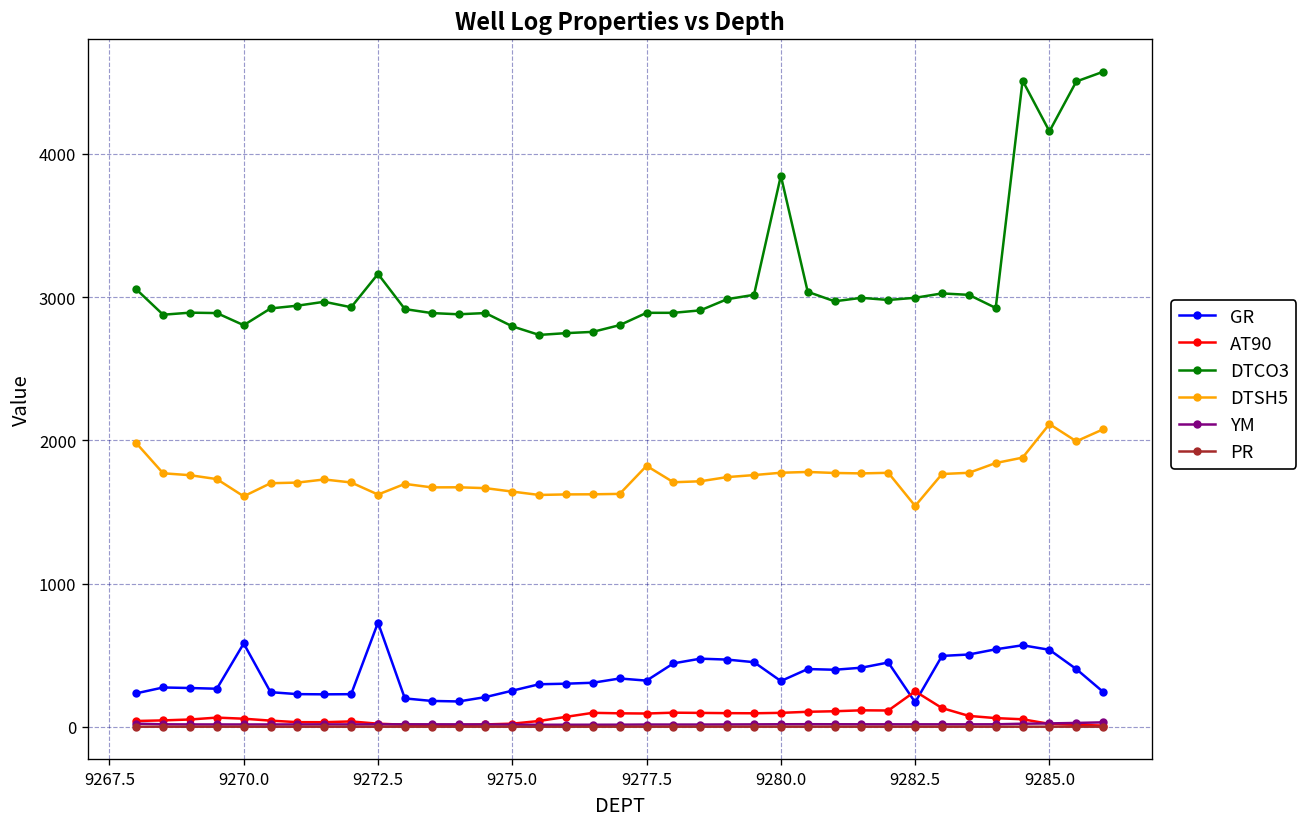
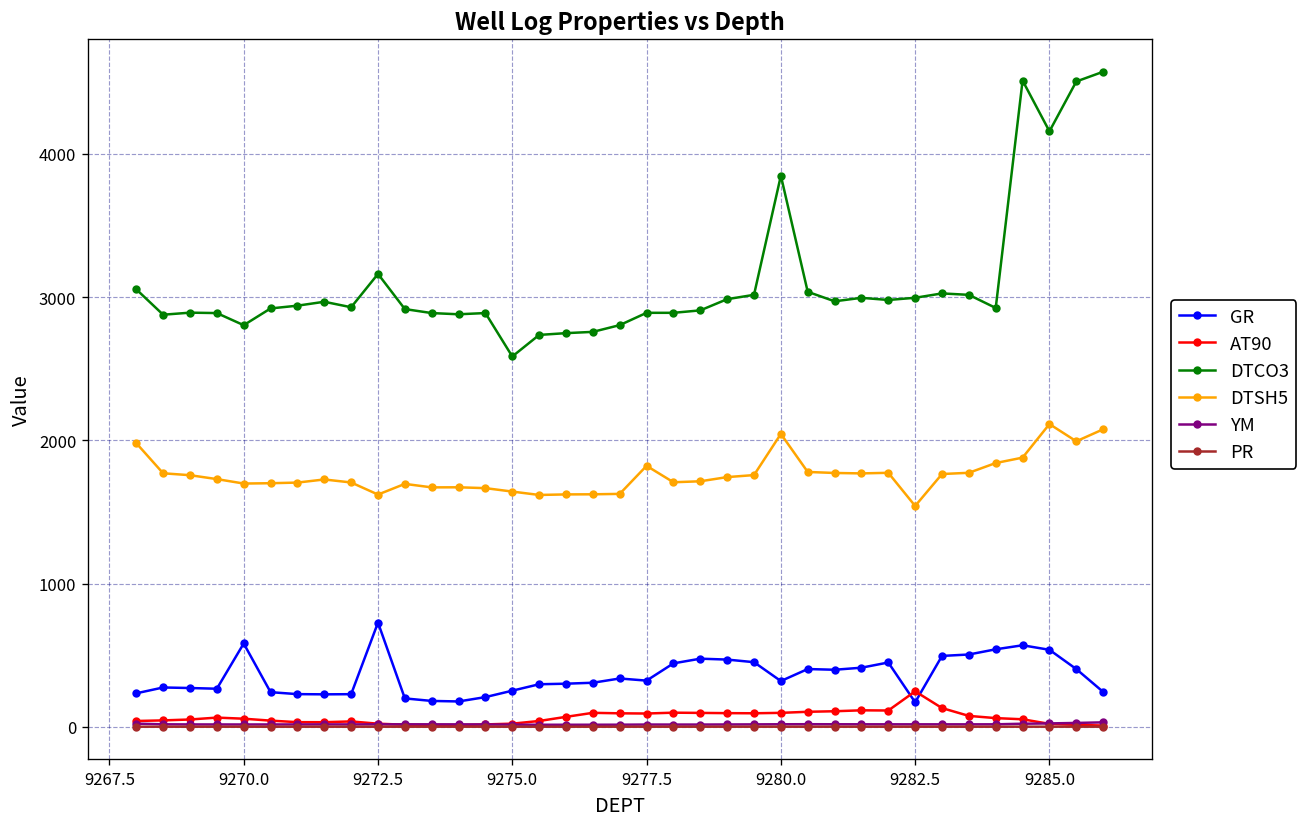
  {
    "GR": {
      "9270.0": 580,
      "9272.5": 730,
      "9275.0": 250,
      "9277.5": 320,
      "9280.0": 320,
      "9282.5": 170,
      "9285.0": 540
    },
    "AT90": {
      "9270.0": 60,
      "9277.5": 90,
      "9280.0": 100,
      "9282.5": 250
    },
    "DTCO3": {
      "9270.0": 2800,
      "9272.5": 3160,
-     "9275.0": 2800,
+     "9275.0": 2590,
      "9277.5": 2890,
      "9280.0": 3850,
      "9282.5": 3000,
      "9285.0": 4160
    },
    "DTSH5": {
-     "9270.0": 1610,
+     "9270.0": 1700,
      "9272.5": 1620,
      "9275.0": 1640,
      "9277.5": 1820,
-     "9280.0": 1770,
+     "9280.0": 2040,
      "9282.5": 1540,
      "9285.0": 2110
    }
  }
